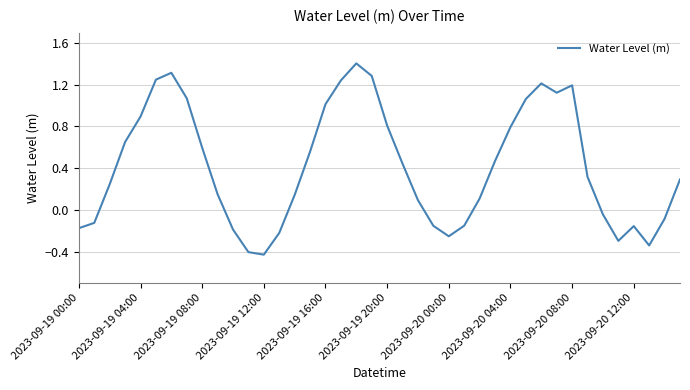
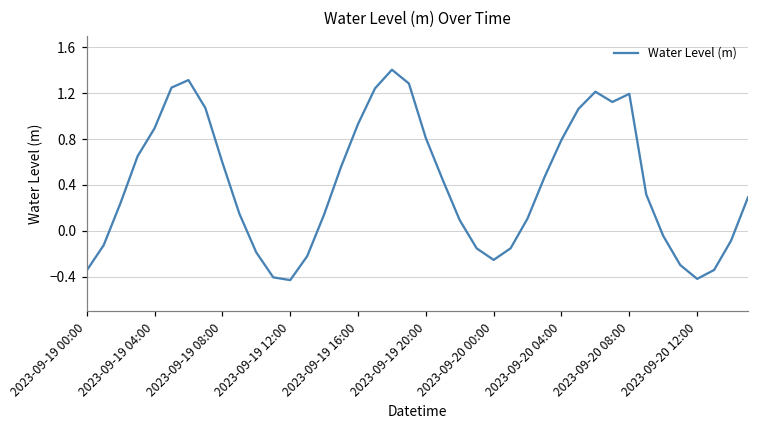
  {
-   "2023-09-19 00:00": -0.18,
+   "2023-09-19 00:00": -0.35,
    "2023-09-19 04:00": 0.89,
    "2023-09-19 08:00": 0.60,
    "2023-09-19 12:00": -0.43,
-   "2023-09-19 16:00": 1.01,
+   "2023-09-19 16:00": 0.93,
    "2023-09-19 20:00": 0.81,
    "2023-09-20 00:00": -0.25,
    "2023-09-20 04:00": 0.79,
    "2023-09-20 08:00": 1.19,
-   "2023-09-20 12:00": -0.16
+   "2023-09-20 12:00": -0.42
  }
